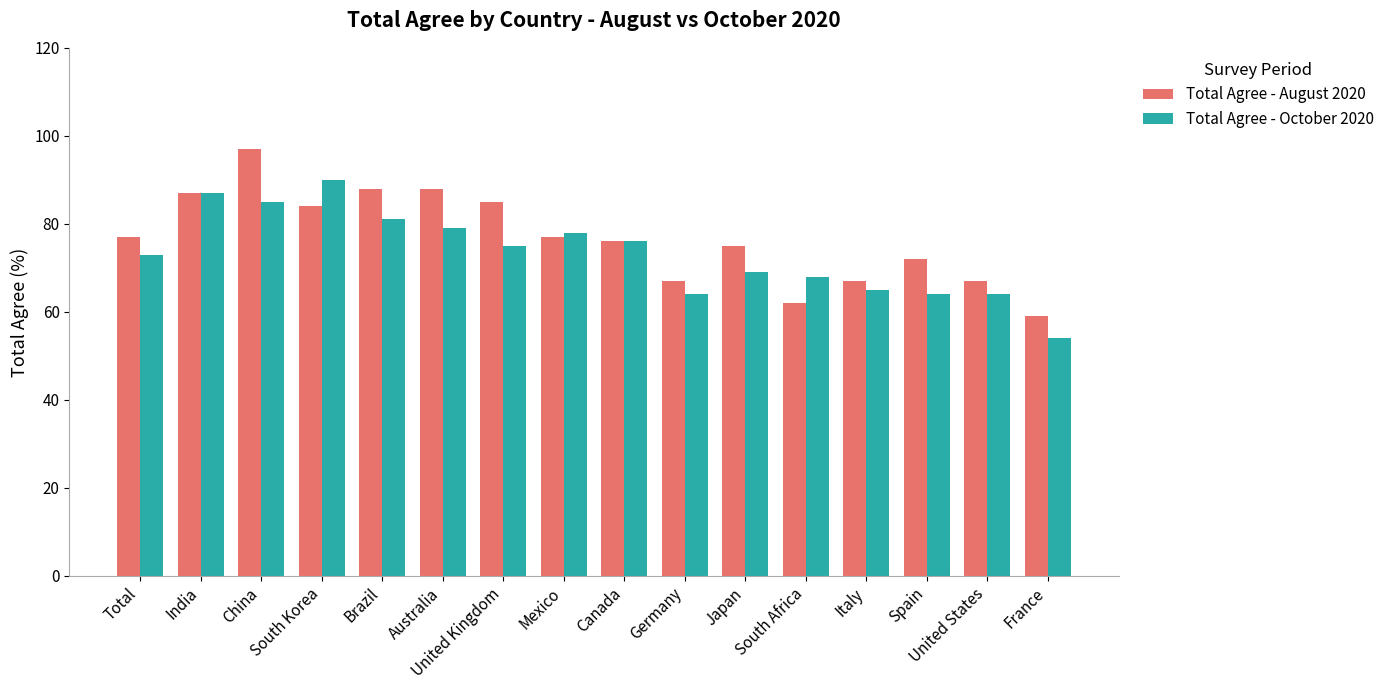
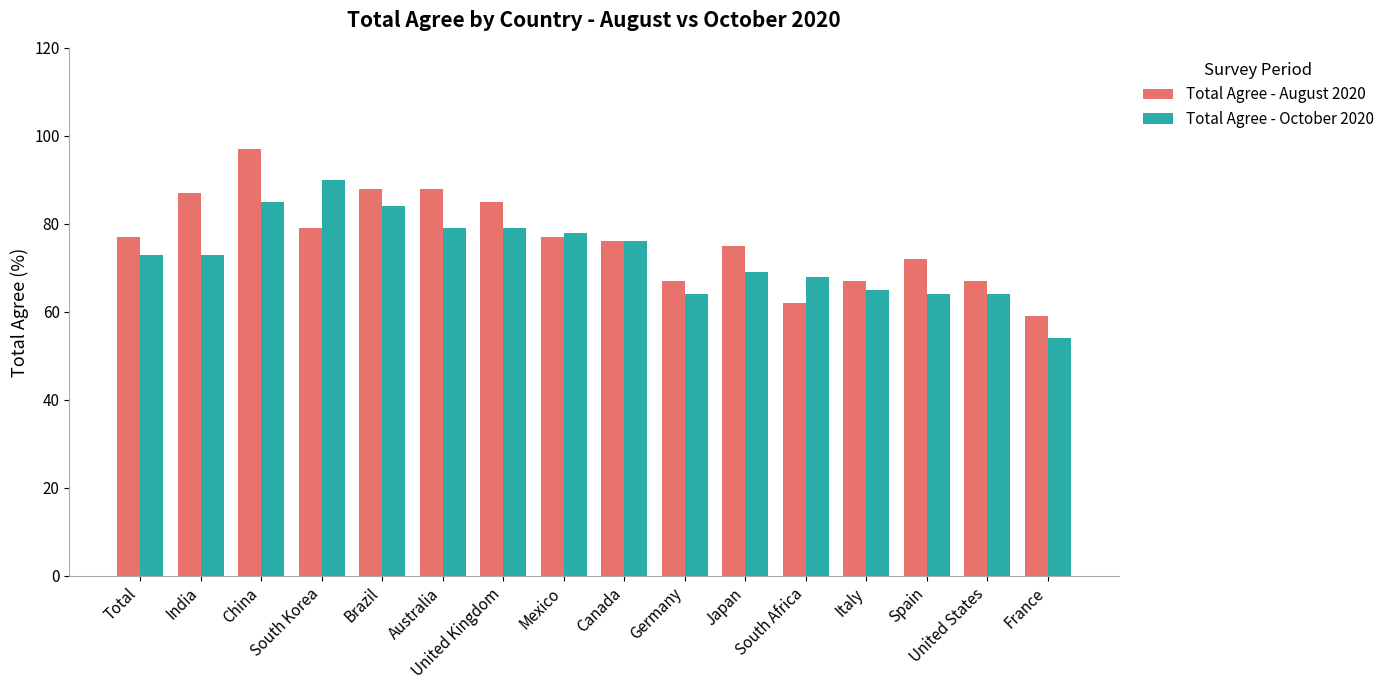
  {
    "Total Agree - August 2020": {
      "Total": 77,
      "India": 87,
      "China": 97,
-     "South Korea": 84,
+     "South Korea": 79,
      "Brazil": 88,
      "Australia": 88,
      "United Kingdom": 85,
      "Mexico": 77,
      "Canada": 76,
      "Germany": 67,
      "Japan": 75,
      "South Africa": 62,
      "Italy": 67,
      "Spain": 72,
      "United States": 67,
      "France": 59
    },
    "Total Agree - October 2020": {
      "Total": 73,
-     "India": 87,
+     "India": 73,
      "China": 85,
      "South Korea": 90,
-     "Brazil": 81,
+     "Brazil": 84,
      "Australia": 79,
-     "United Kingdom": 75,
+     "United Kingdom": 79,
      "Mexico": 78,
      "Canada": 76,
      "Germany": 64,
      "Japan": 69,
      "South Africa": 68,
      "Italy": 65,
      "Spain": 64,
      "United States": 64,
      "France": 54
    }
  }
